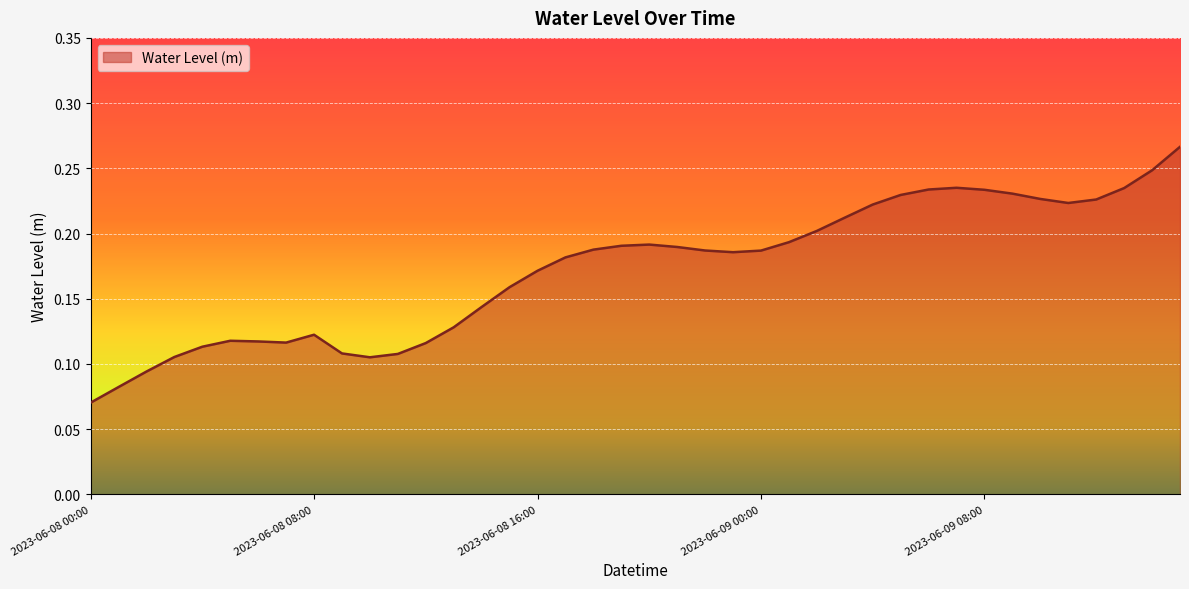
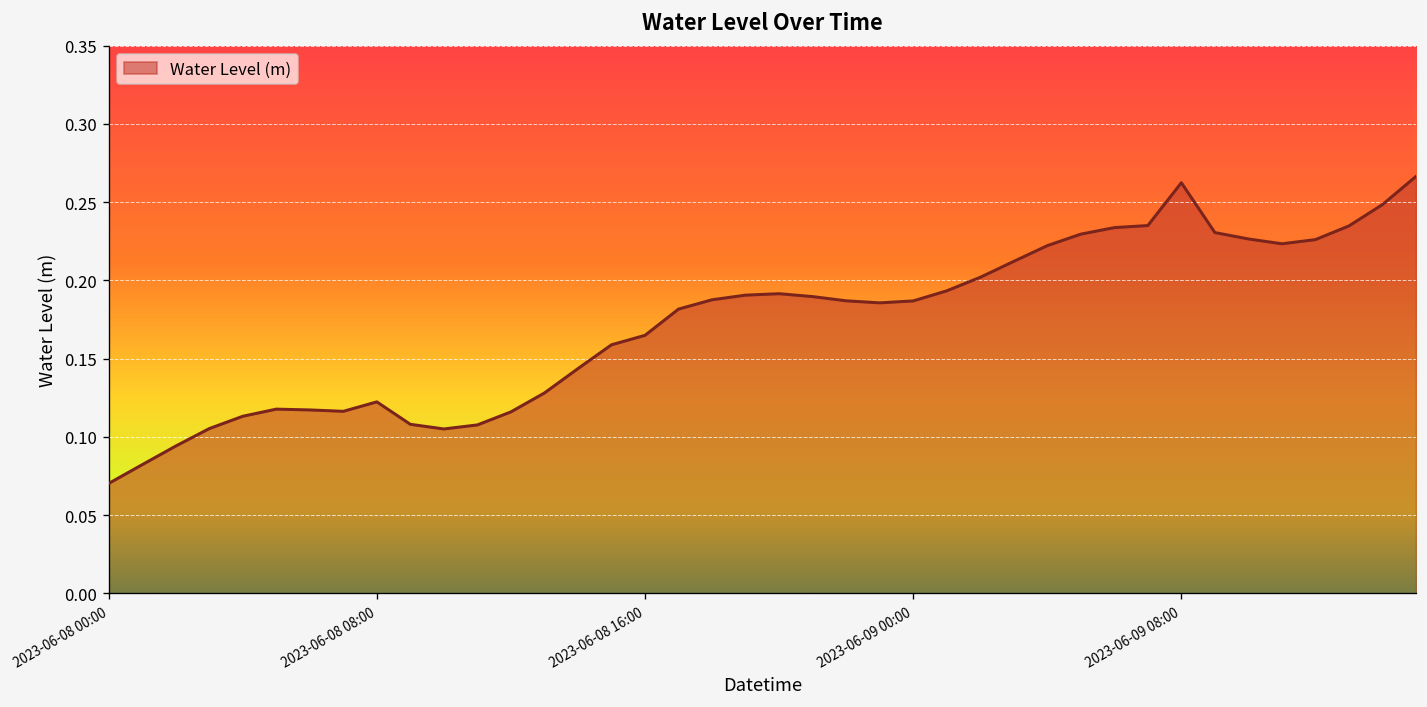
  {
    "2023-06-08 00:00": 0.070,
    "2023-06-08 08:00": 0.122,
-   "2023-06-08 16:00": 0.171,
+   "2023-06-08 16:00": 0.165,
    "2023-06-09 00:00": 0.187,
-   "2023-06-09 08:00": 0.234
+   "2023-06-09 08:00": 0.262
  }
